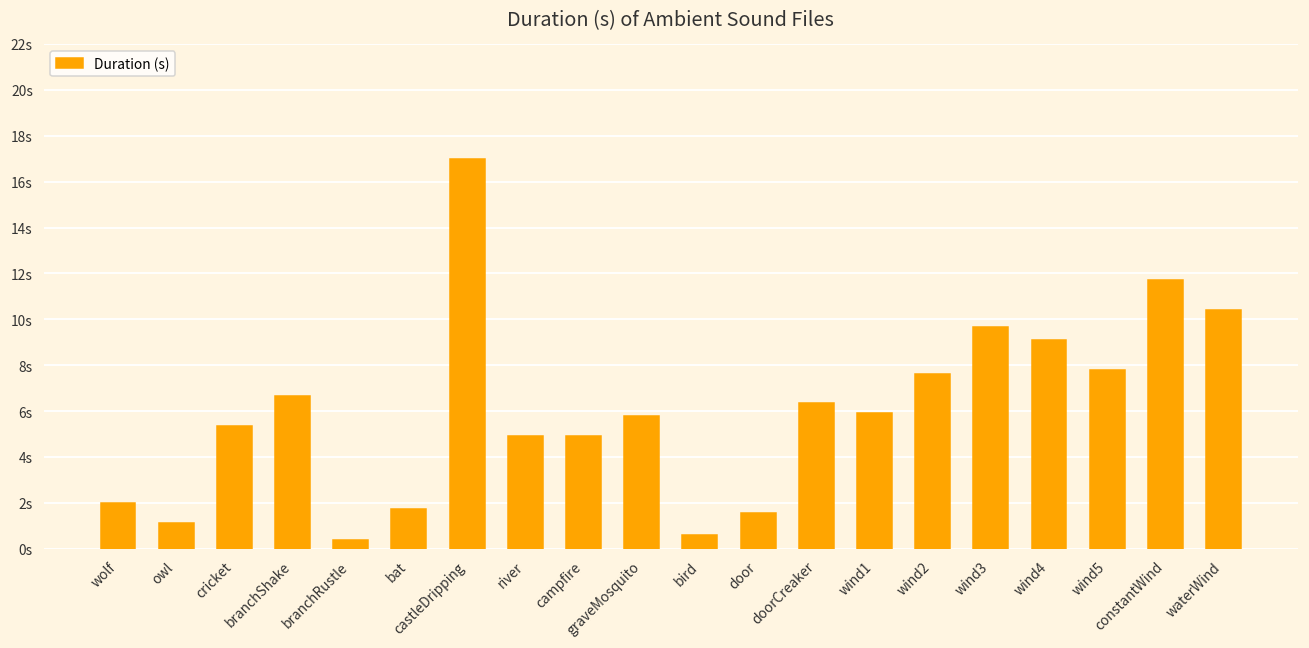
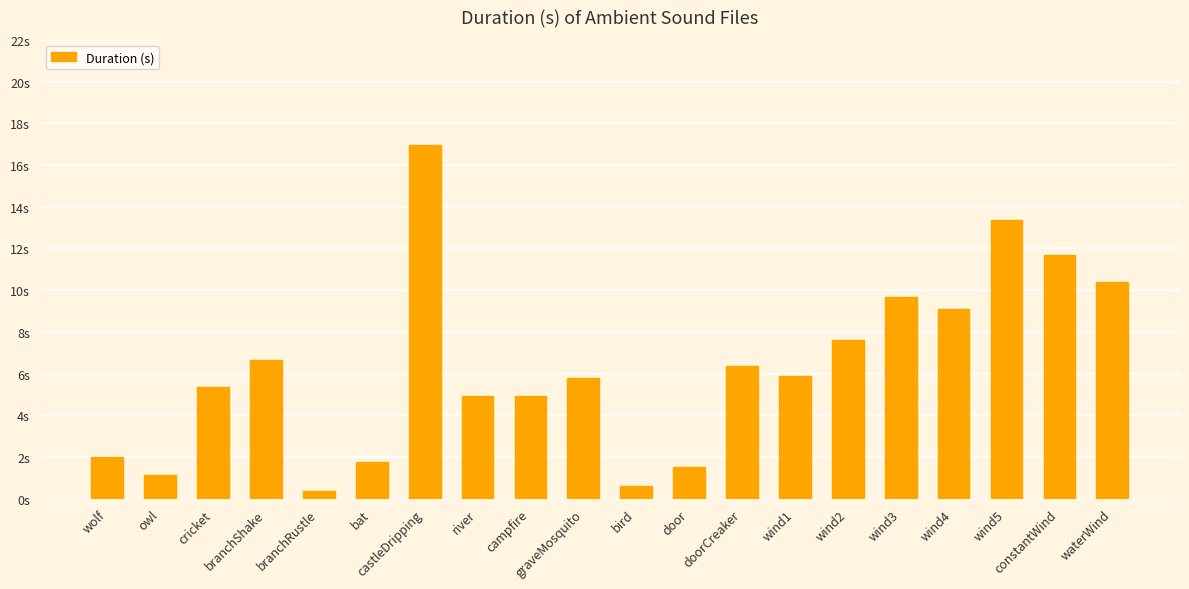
  {
    "wolf": "2.0s",
    "owl": "1.1s",
    "cricket": "5.4s",
    "branchShake": "6.7s",
    "branchRustle": "0.4s",
    "bat": "1.7s",
    "castleDripping": "17.0s",
    "river": "4.9s",
    "campfire": "4.9s",
    "graveMosquito": "5.8s",
    "bird": "0.6s",
    "door": "1.5s",
    "doorCreaker": "6.4s",
    "wind1": "5.9s",
    "wind2": "7.6s",
    "wind3": "9.7s",
    "wind4": "9.1s",
-   "wind5": "7.8s",
+   "wind5": "13.4s",
    "constantWind": "11.7s",
    "waterWind": "10.4s"
  }
